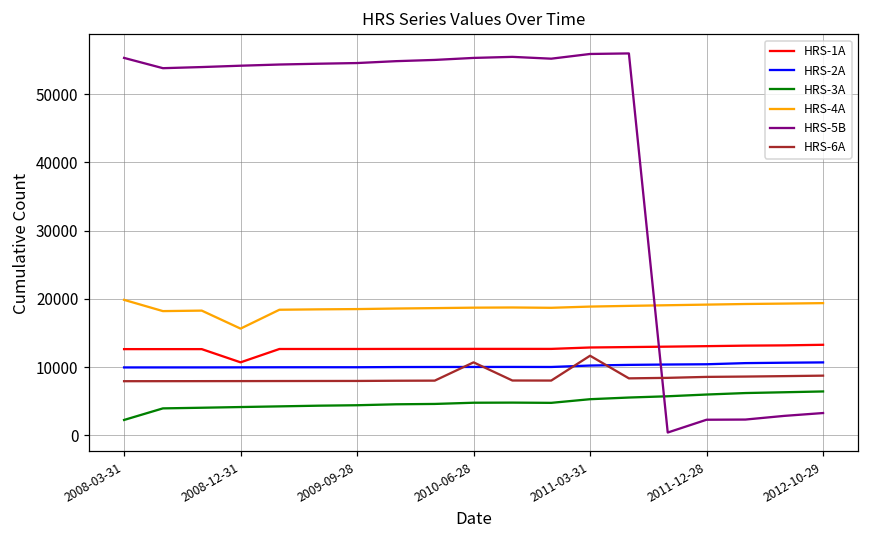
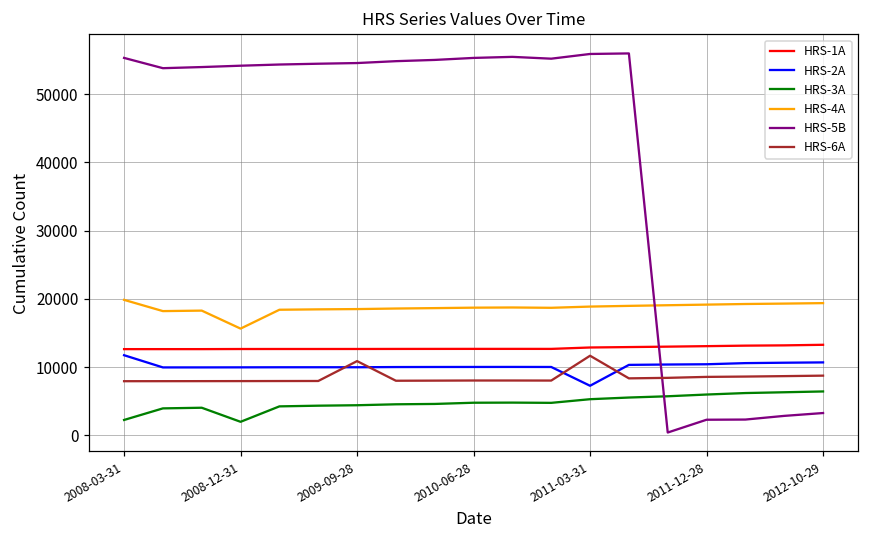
  {
    "HRS-1A": {
      "2008-03-31": 13000,
-     "2008-12-31": 11000,
+     "2008-12-31": 13000,
      "2009-09-28": 13000,
      "2010-06-28": 13000,
      "2011-03-31": 13000,
      "2011-12-28": 13000,
      "2012-10-29": 13000
    },
    "HRS-2A": {
-     "2008-03-31": 10000,
+     "2008-03-31": 12000,
      "2008-12-31": 10000,
      "2009-09-28": 10000,
      "2010-06-28": 10000,
-     "2011-03-31": 10000,
+     "2011-03-31": 7000,
      "2011-12-28": 10000,
      "2012-10-29": 11000
    },
    "HRS-3A": {
      "2008-03-31": 2000,
-     "2008-12-31": 4000,
+     "2008-12-31": 2000,
      "2009-09-28": 4000,
      "2010-06-28": 5000,
      "2011-03-31": 5000,
      "2011-12-28": 6000,
      "2012-10-29": 6000
    },
    "HRS-4A": {
      "2008-03-31": 20000,
      "2008-12-31": 16000,
      "2009-09-28": 18000,
      "2010-06-28": 19000,
      "2011-03-31": 19000,
      "2011-12-28": 19000,
      "2012-10-29": 19000
    },
    "HRS-5B": {
      "2008-03-31": 55000,
      "2008-12-31": 54000,
      "2009-09-28": 55000,
      "2010-06-28": 55000,
      "2011-03-31": 56000,
      "2011-12-28": 2000,
      "2012-10-29": 3000
    },
    "HRS-6A": {
      "2008-03-31": 8000,
      "2008-12-31": 8000,
-     "2009-09-28": 8000,
-     "2010-06-28": 11000,
+     "2009-09-28": 11000,
+     "2010-06-28": 8000,
      "2011-03-31": 12000,
      "2011-12-28": 9000,
      "2012-10-29": 9000
    }
  }
